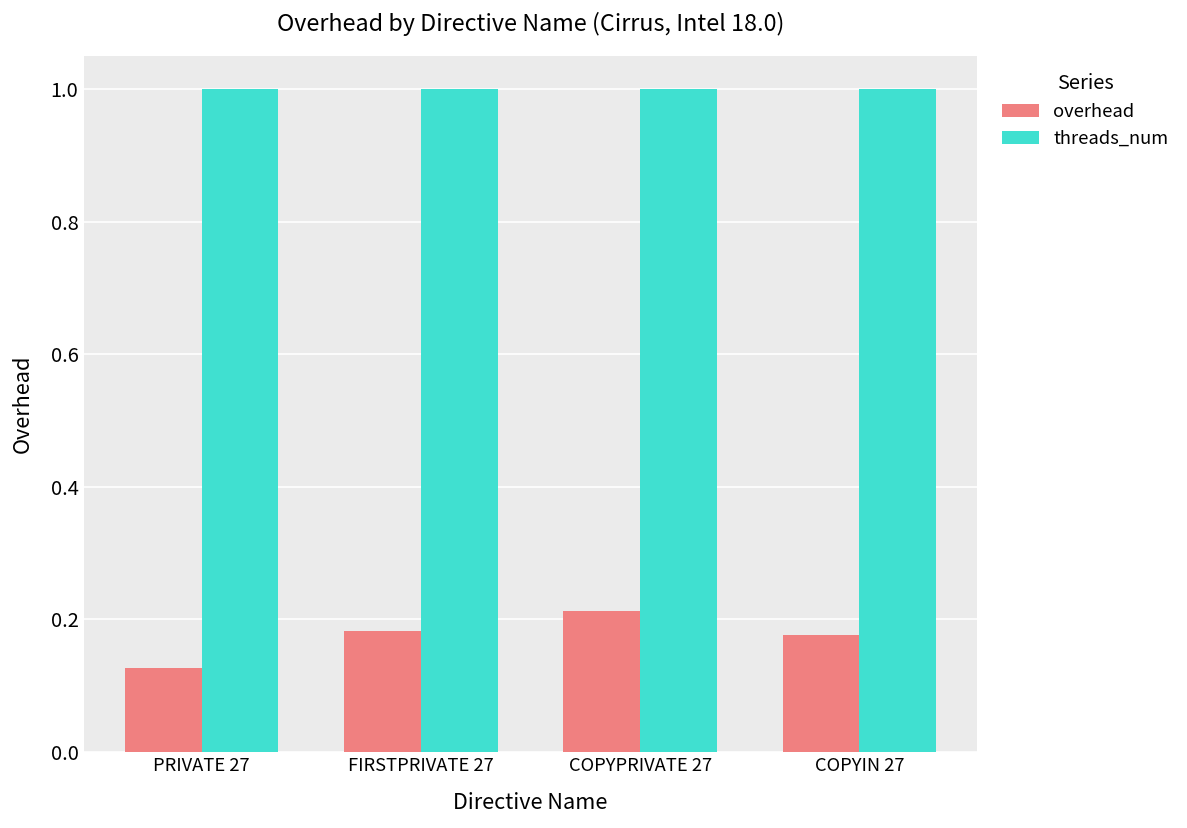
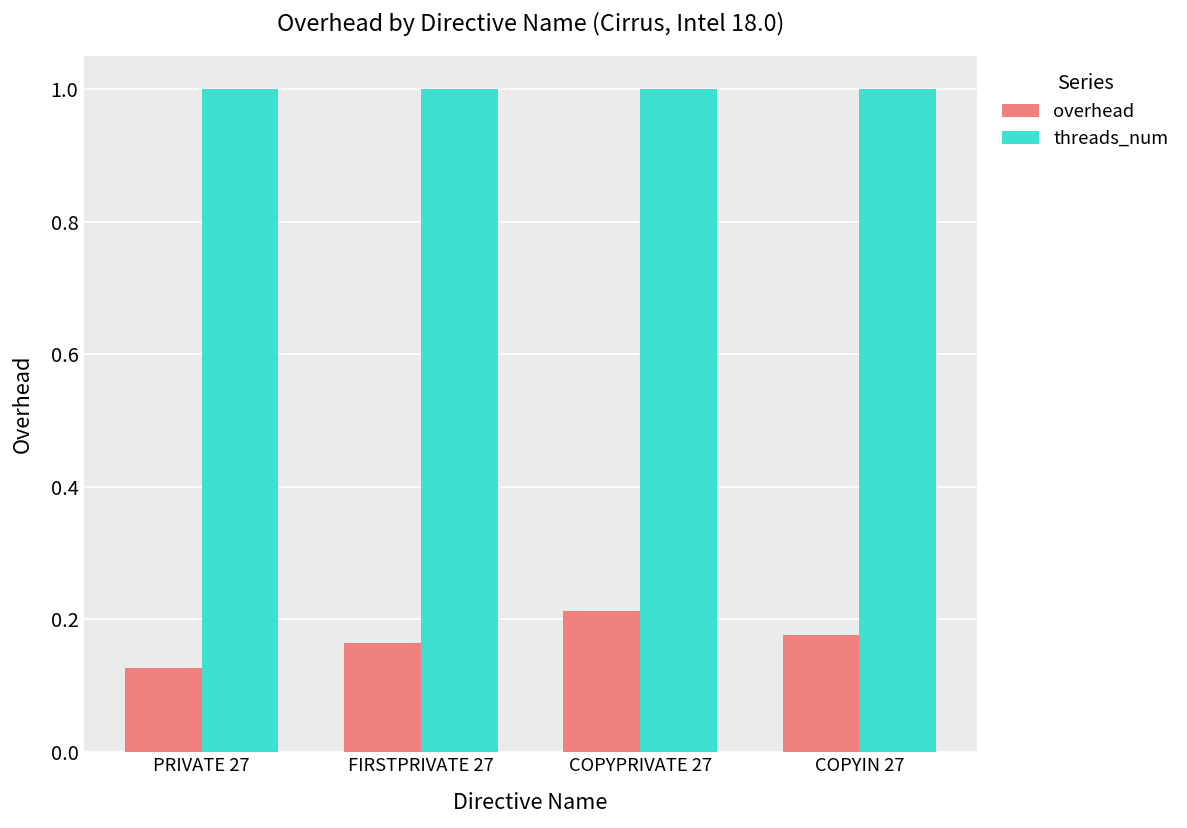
  {
    "overhead": {
      "PRIVATE 27": 0.13,
-     "FIRSTPRIVATE 27": 0.18,
+     "FIRSTPRIVATE 27": 0.16,
      "COPYPRIVATE 27": 0.21,
      "COPYIN 27": 0.18
    },
    "threads_num": {
      "PRIVATE 27": 1.00,
      "FIRSTPRIVATE 27": 1.00,
      "COPYPRIVATE 27": 1.00,
      "COPYIN 27": 1.00
    }
  }
